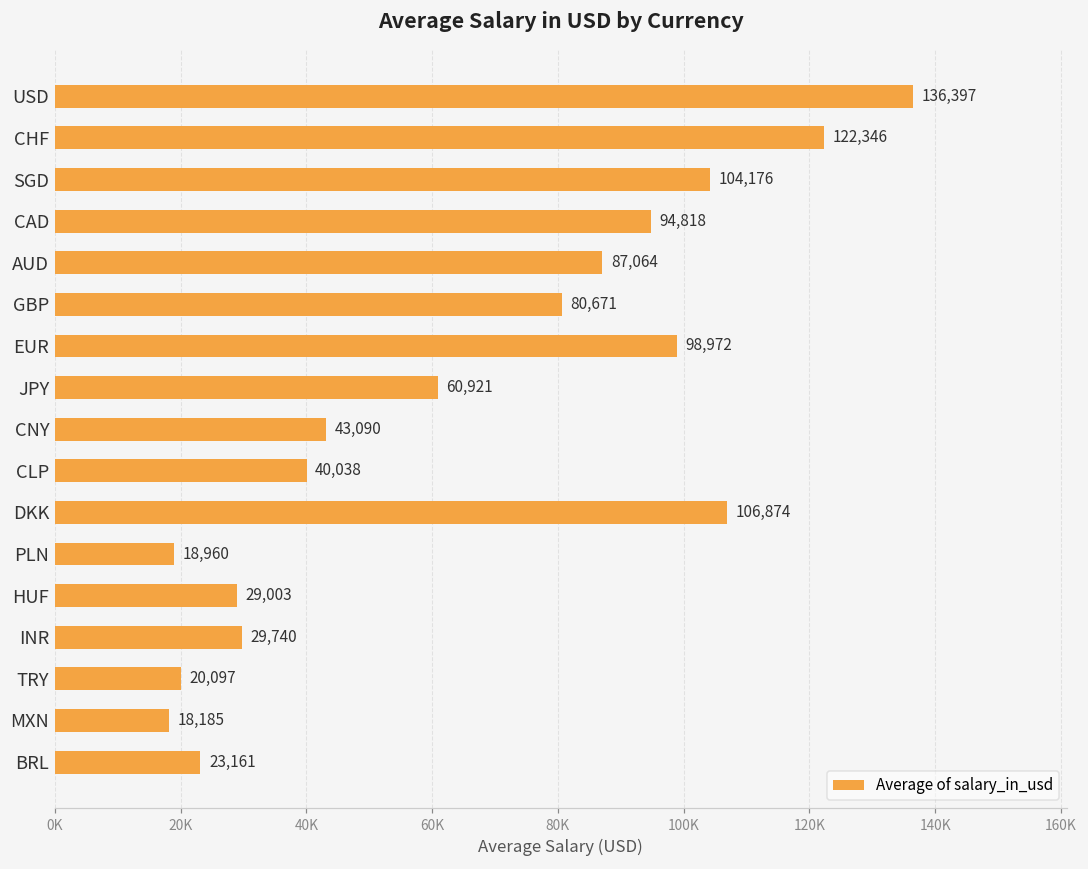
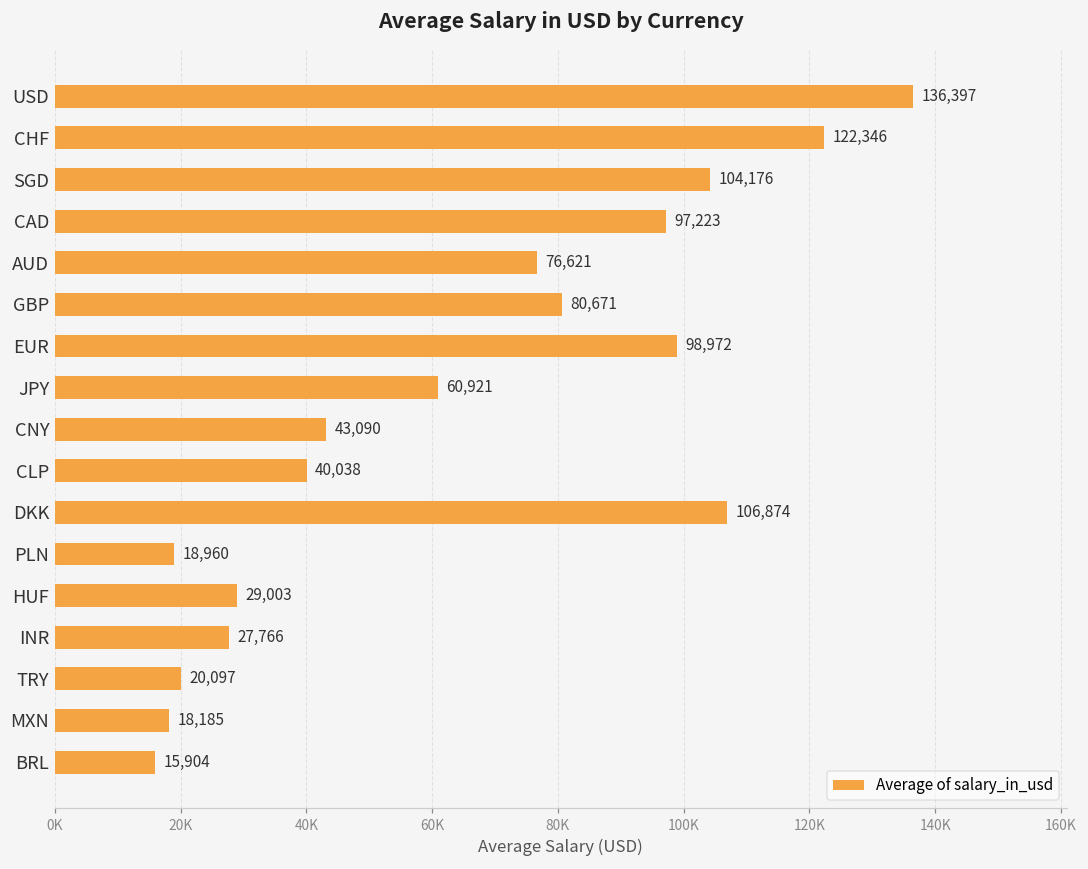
  {
    "USD": "136,397",
    "CHF": "122,346",
    "SGD": "104,176",
-   "CAD": "94,818",
-   "AUD": "87,064",
+   "CAD": "97,223",
+   "AUD": "76,621",
    "GBP": "80,671",
    "EUR": "98,972",
    "JPY": "60,921",
    "CNY": "43,090",
    "CLP": "40,038",
    "DKK": "106,874",
    "PLN": "18,960",
    "HUF": "29,003",
-   "INR": "29,740",
+   "INR": "27,766",
    "TRY": "20,097",
    "MXN": "18,185",
-   "BRL": "23,161"
+   "BRL": "15,904"
  }
